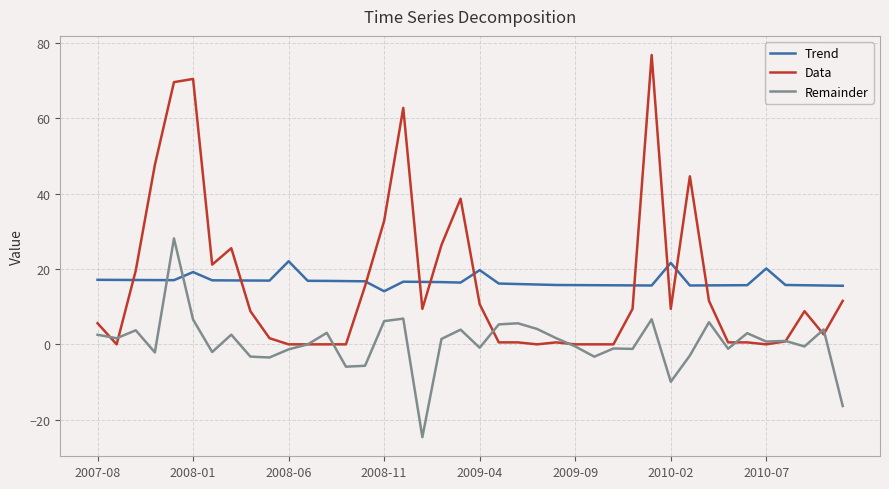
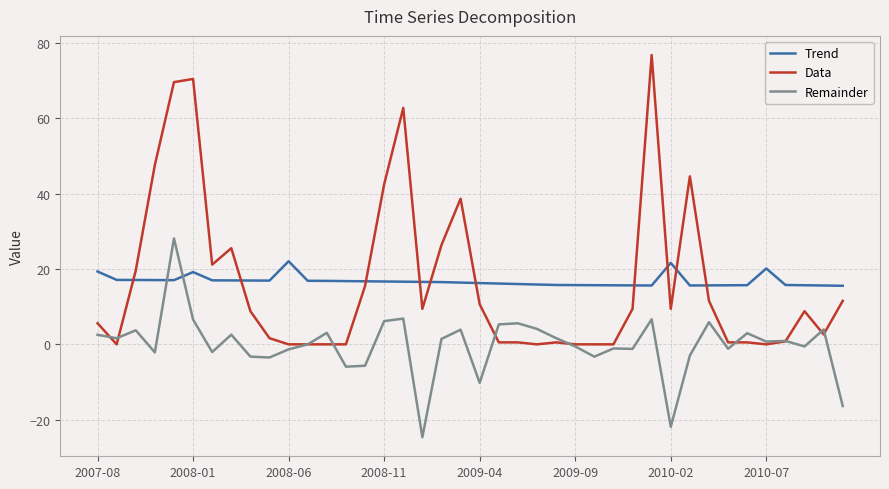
  {
    "Trend": {
-     "2007-08": 17,
+     "2007-08": 19,
      "2008-01": 19,
      "2008-06": 22,
-     "2008-11": 14,
-     "2009-04": 20,
+     "2008-11": 17,
+     "2009-04": 16,
      "2009-09": 16,
      "2010-02": 22,
      "2010-07": 20
    },
    "Data": {
      "2007-08": 6,
      "2008-01": 70,
      "2008-06": 0,
-     "2008-11": 33,
+     "2008-11": 42,
      "2009-04": 11,
      "2010-02": 9,
      "2010-07": 0
    },
    "Remainder": {
      "2007-08": 3,
      "2008-01": 7,
      "2008-06": -1,
      "2008-11": 6,
-     "2009-04": -1,
-     "2010-02": -10,
+     "2009-04": -10,
+     "2010-02": -22,
      "2010-07": 1
    }
  }
